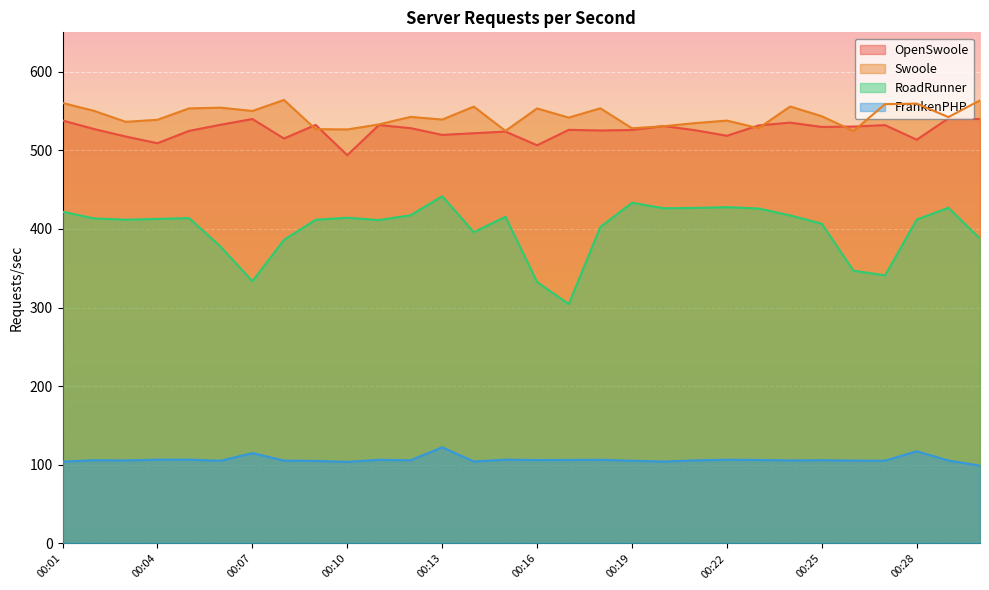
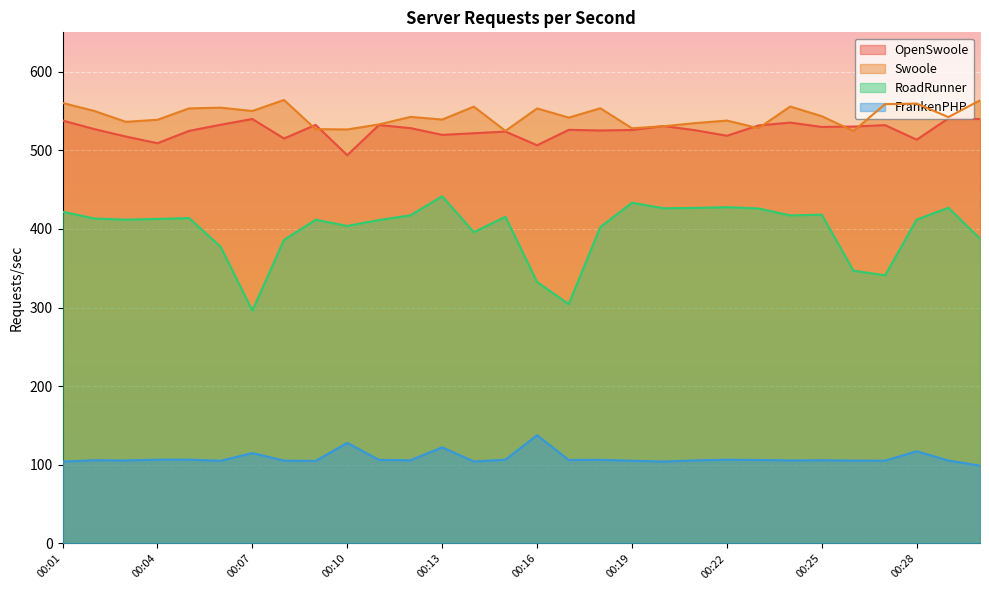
  {
    "RoadRunner": {
      "00:01": 420,
      "00:04": 410,
-     "00:07": 330,
-     "00:10": 410,
+     "00:07": 300,
+     "00:10": 400,
      "00:13": 440,
      "00:16": 330,
      "00:19": 430,
      "00:22": 430,
-     "00:25": 410,
+     "00:25": 420,
      "00:28": 410
    },
    "FrankenPHP": {
      "00:01": 100,
      "00:04": 110,
      "00:07": 120,
-     "00:10": 100,
+     "00:10": 130,
      "00:13": 120,
-     "00:16": 110,
+     "00:16": 140,
      "00:19": 110,
      "00:22": 110,
      "00:25": 110,
      "00:28": 120
    }
  }
